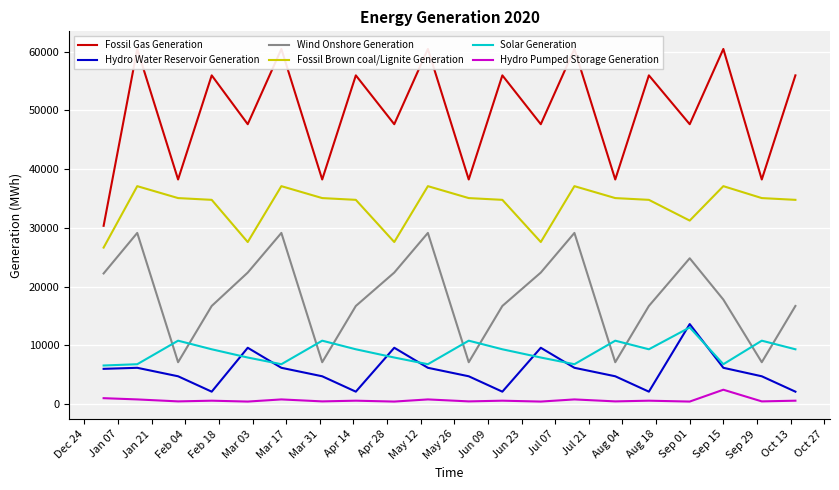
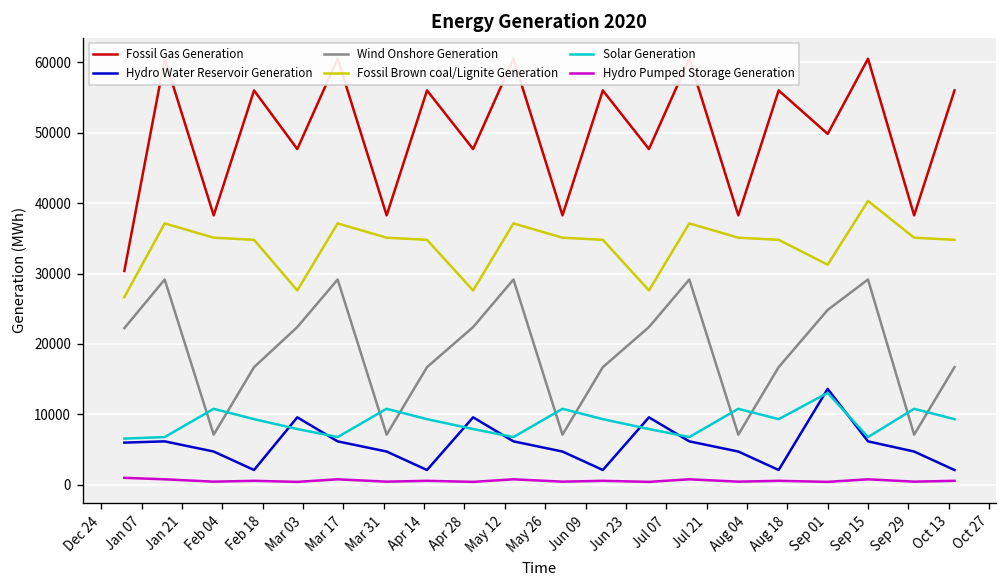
  {
    "Fossil Gas Generation": {
-     "Sep 01": 48000,
+     "Sep 01": 50000,
      "Sep 15": 60000
    },
    "Hydro Water Reservoir Generation": {
      "Sep 01": 14000,
      "Sep 15": 6000
    },
    "Wind Onshore Generation": {
      "Sep 01": 25000,
-     "Sep 15": 18000
+     "Sep 15": 29000
    },
    "Fossil Brown coal/Lignite Generation": {
      "Sep 01": 31000,
-     "Sep 15": 37000
+     "Sep 15": 40000
    },
    "Solar Generation": {
      "Sep 01": 13000,
      "Sep 15": 7000
    },
    "Hydro Pumped Storage Generation": {
      "Sep 01": 0,
-     "Sep 15": 2000
+     "Sep 15": 1000
    }
  }
